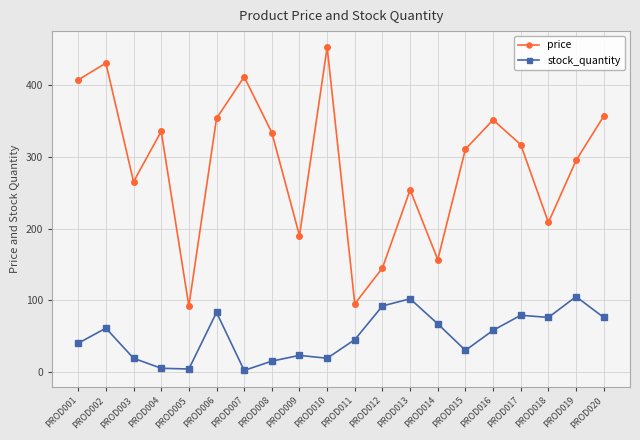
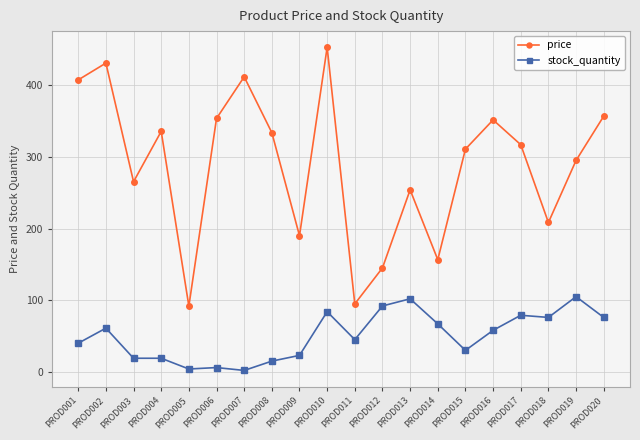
  {
    "price": {
      "PROD001": 410,
      "PROD002": 430,
      "PROD003": 270,
      "PROD004": 340,
      "PROD005": 90,
      "PROD006": 350,
      "PROD007": 410,
      "PROD008": 330,
      "PROD009": 190,
      "PROD010": 450,
      "PROD011": 90,
      "PROD012": 150,
      "PROD013": 250,
      "PROD014": 160,
      "PROD015": 310,
      "PROD016": 350,
      "PROD017": 320,
      "PROD018": 210,
      "PROD019": 300,
      "PROD020": 360
    },
    "stock_quantity": {
      "PROD001": 40,
      "PROD002": 60,
      "PROD003": 20,
-     "PROD004": 10,
+     "PROD004": 20,
      "PROD005": 0,
-     "PROD006": 80,
+     "PROD006": 10,
      "PROD007": 0,
      "PROD008": 20,
      "PROD009": 20,
-     "PROD010": 20,
+     "PROD010": 80,
      "PROD011": 50,
      "PROD012": 90,
      "PROD013": 100,
      "PROD014": 70,
      "PROD015": 30,
      "PROD016": 60,
      "PROD017": 80,
      "PROD018": 80,
      "PROD019": 110,
      "PROD020": 80
    }
  }
